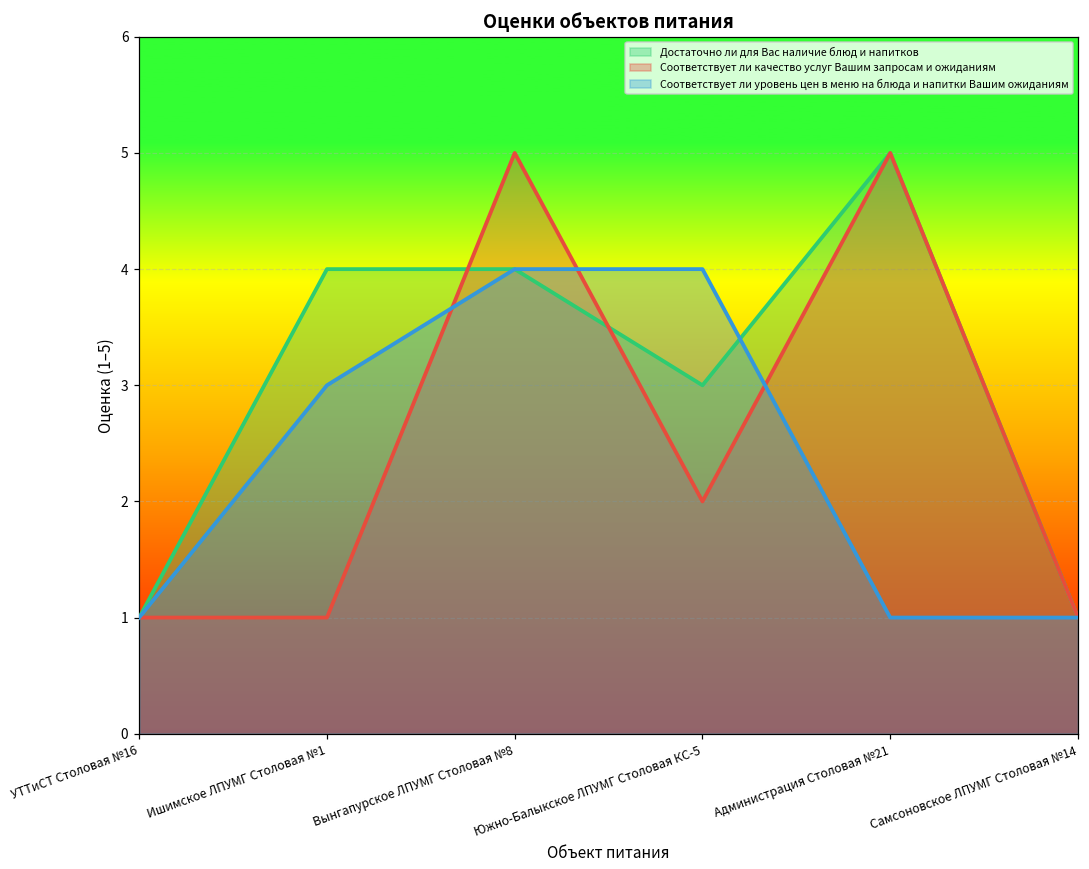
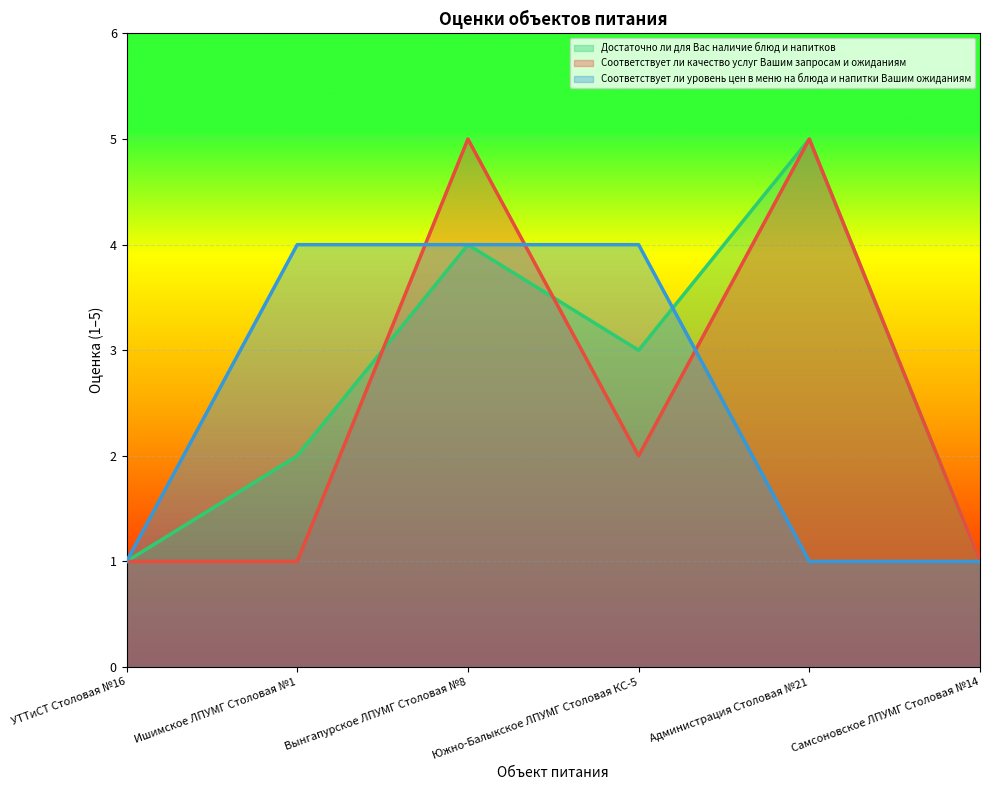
  {
    "Достаточно ли для Вас наличие блюд и напитков": {
-     "Ишимское ЛПУМГ Столовая №1": 4,
+     "Ишимское ЛПУМГ Столовая №1": 2,
      "Южно-Балыкское ЛПУМГ Столовая КС-5": 3
    },
    "Соответствует ли качество услуг Вашим запросам и ожиданиям": {
      "Ишимское ЛПУМГ Столовая №1": 1,
      "Вынгапурское ЛПУМГ Столовая №8": 5,
      "Южно-Балыкское ЛПУМГ Столовая КС-5": 2
    },
    "Соответствует ли уровень цен в меню на блюда и напитки Вашим ожиданиям": {
-     "Ишимское ЛПУМГ Столовая №1": 3,
+     "Ишимское ЛПУМГ Столовая №1": 4,
      "Южно-Балыкское ЛПУМГ Столовая КС-5": 4,
      "Администрация Столовая №21": 1
    }
  }
